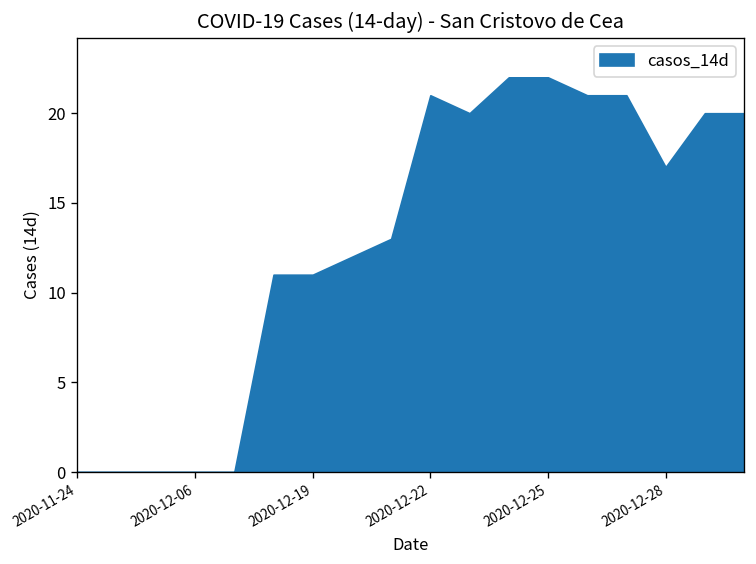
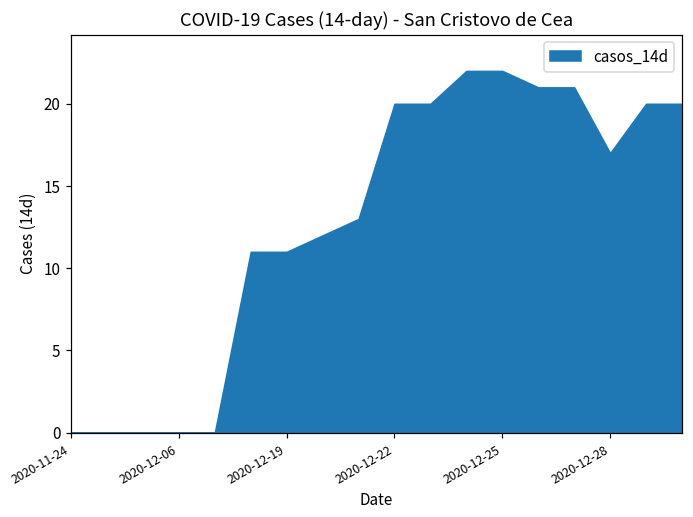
  {
    "2020-11-24": 0,
    "2020-12-06": 0,
    "2020-12-19": 11,
-   "2020-12-22": 21,
+   "2020-12-22": 20,
    "2020-12-25": 22,
    "2020-12-28": 17
  }
